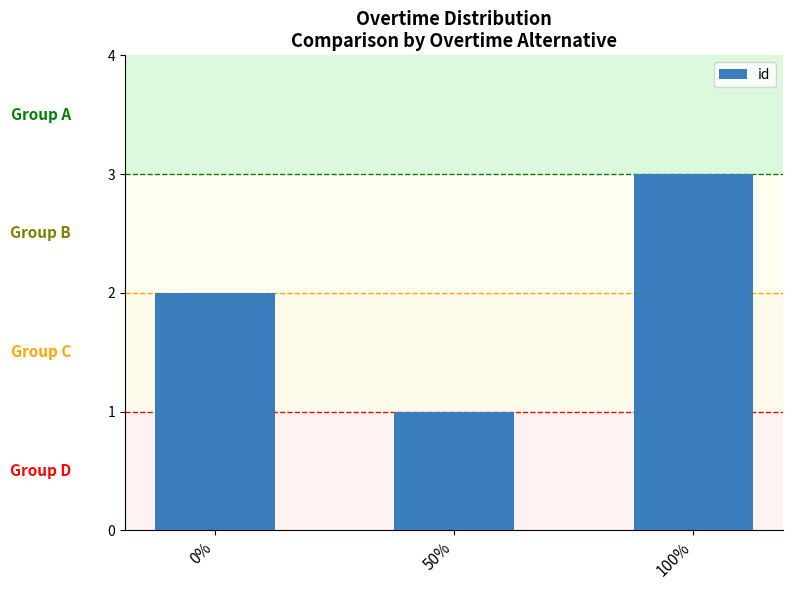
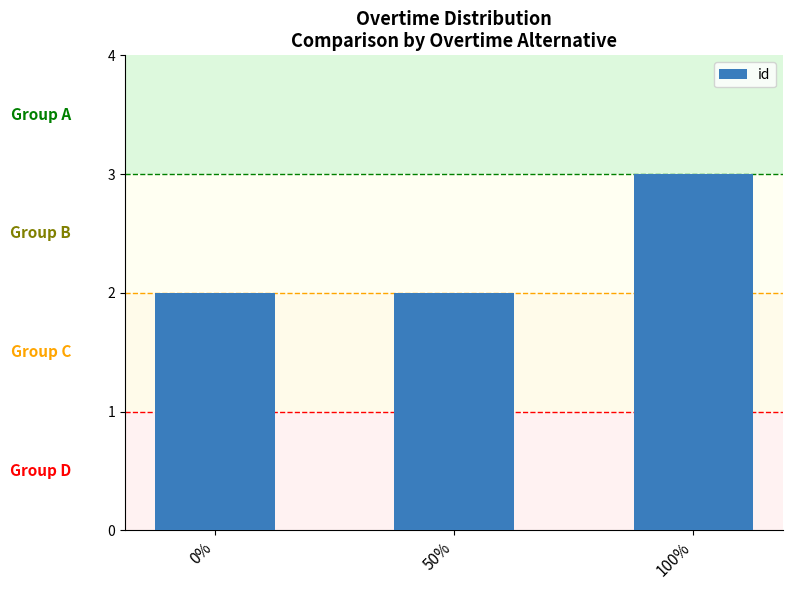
  {
    "0%": 2,
-   "50%": 1,
+   "50%": 2,
    "100%": 3
  }
